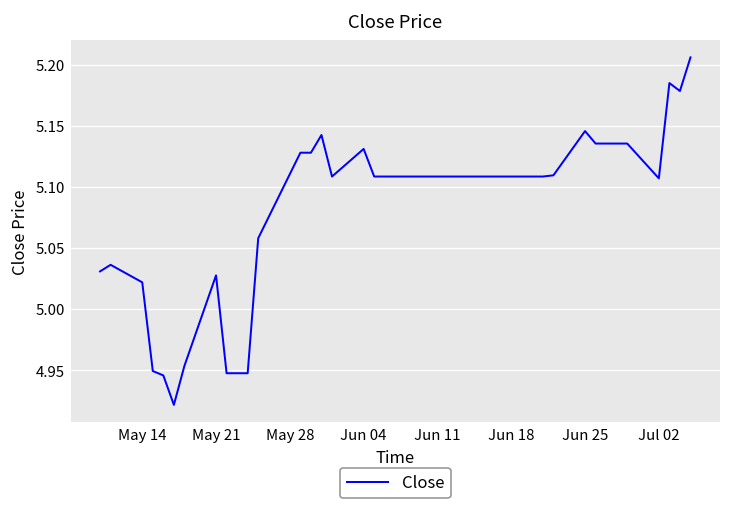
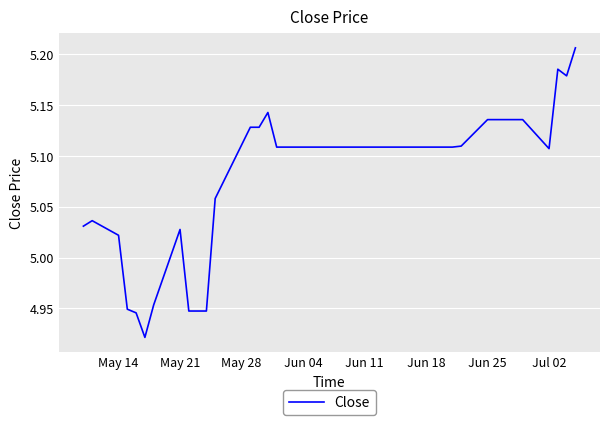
  {
    "May 14": 5.022,
    "May 21": 5.028,
-   "Jun 04": 5.131,
+   "Jun 04": 5.109,
    "Jun 11": 5.109,
    "Jun 18": 5.109,
-   "Jun 25": 5.146,
+   "Jun 25": 5.136,
    "Jul 02": 5.107
  }
